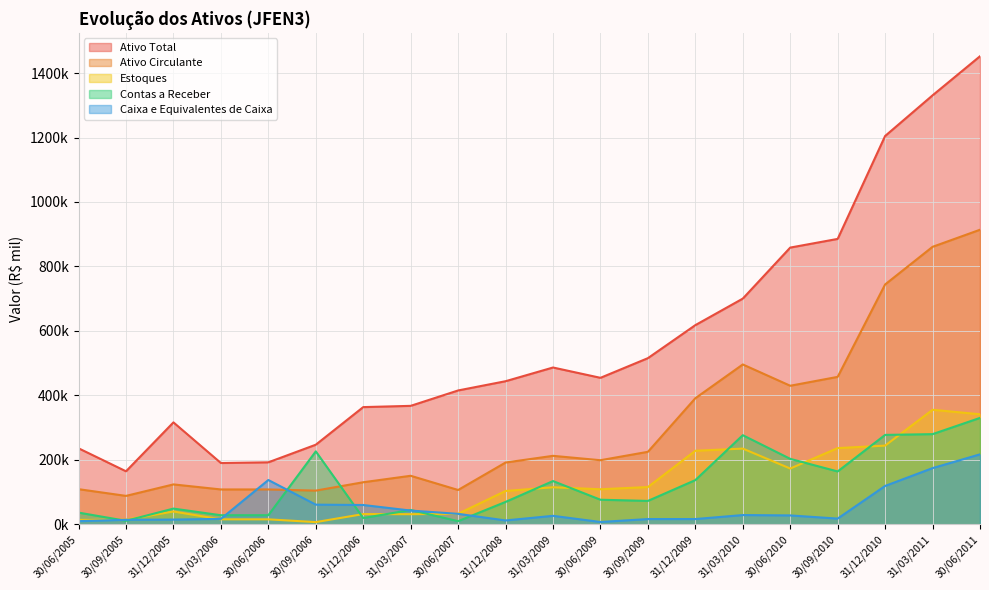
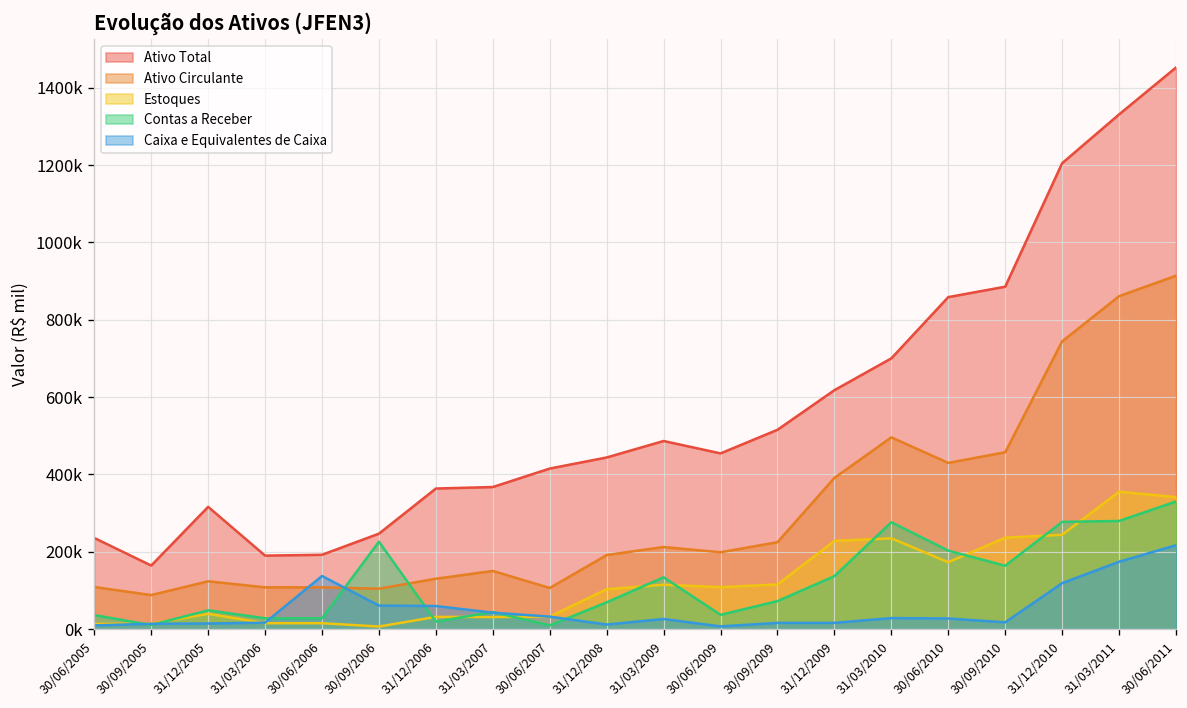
  {
    "Contas a Receber": {
      "30/06/2005": 40000,
      "31/12/2005": 50000,
      "31/03/2006": 30000,
      "30/06/2006": 30000,
      "30/09/2006": 230000,
      "31/12/2006": 20000,
      "30/06/2007": 10000,
      "31/12/2008": 70000,
      "31/03/2009": 130000,
-     "30/06/2009": 80000,
+     "30/06/2009": 40000,
      "30/09/2009": 70000,
      "31/12/2009": 140000,
      "31/03/2010": 280000,
      "30/06/2010": 200000,
      "30/09/2010": 160000,
      "31/12/2010": 280000,
      "31/03/2011": 280000,
      "30/06/2011": 330000
    },
    "Caixa e Equivalentes de Caixa": {
      "31/12/2005": 10000,
      "30/06/2006": 140000,
      "30/09/2006": 60000,
      "31/12/2006": 60000,
      "31/12/2008": 10000,
      "31/03/2009": 30000,
      "30/06/2009": 10000,
      "30/09/2009": 20000,
      "31/12/2009": 20000,
      "31/03/2010": 30000,
      "30/06/2010": 30000,
      "30/09/2010": 20000,
      "31/12/2010": 120000,
      "31/03/2011": 170000,
      "30/06/2011": 220000
    }
  }
